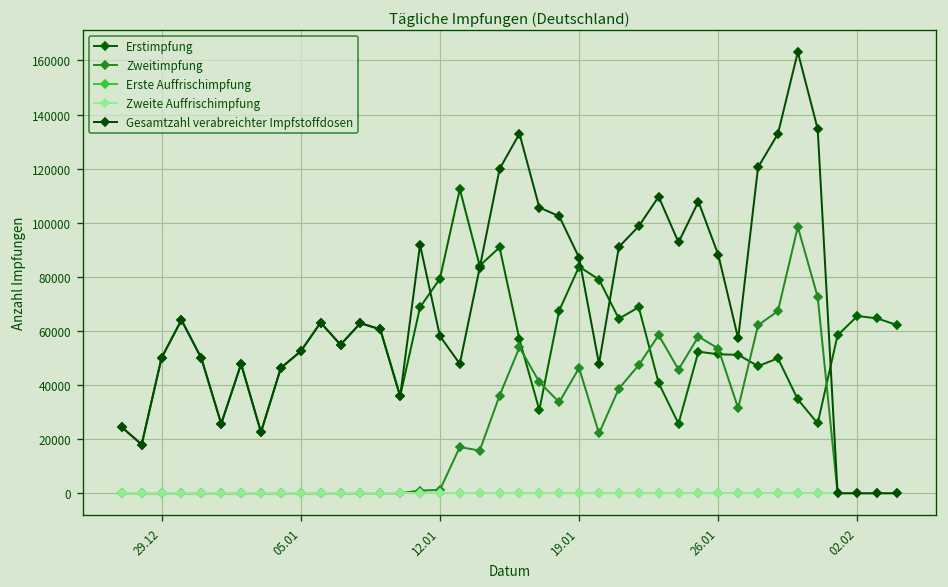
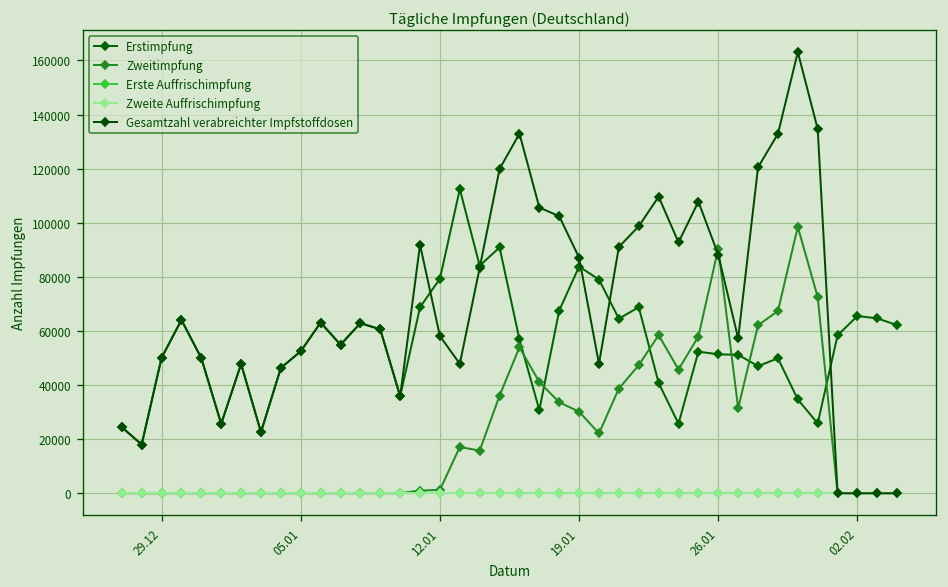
  {
    "Zweitimpfung": {
      "12.01": 1000,
-     "19.01": 46000,
-     "26.01": 53000
+     "19.01": 30000,
+     "26.01": 90000
    },
    "Zweite Auffrischimpfung": {
      "12.01": 0,
      "19.01": 0,
      "26.01": 0
    }
  }
